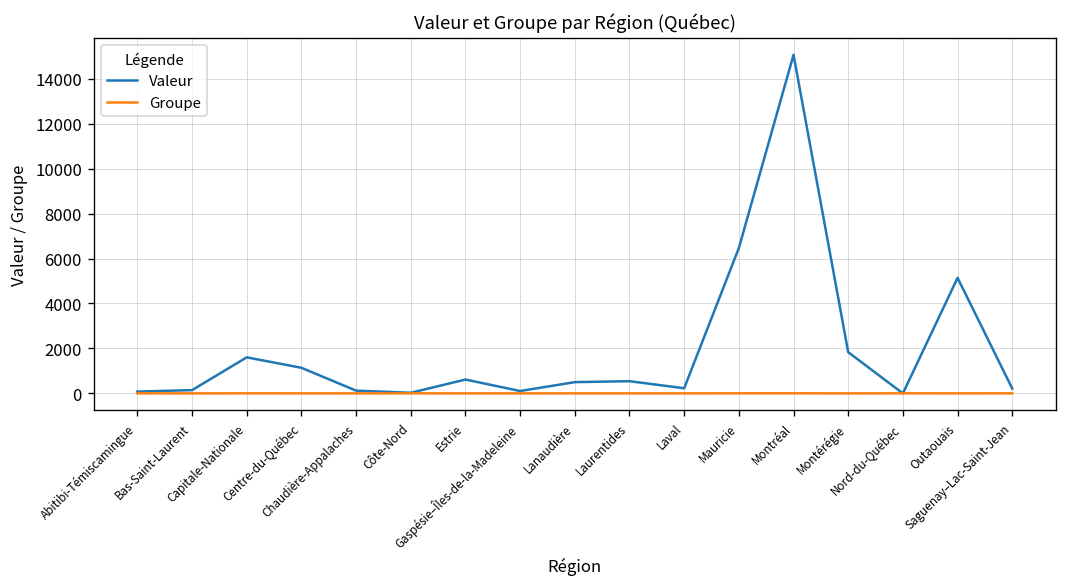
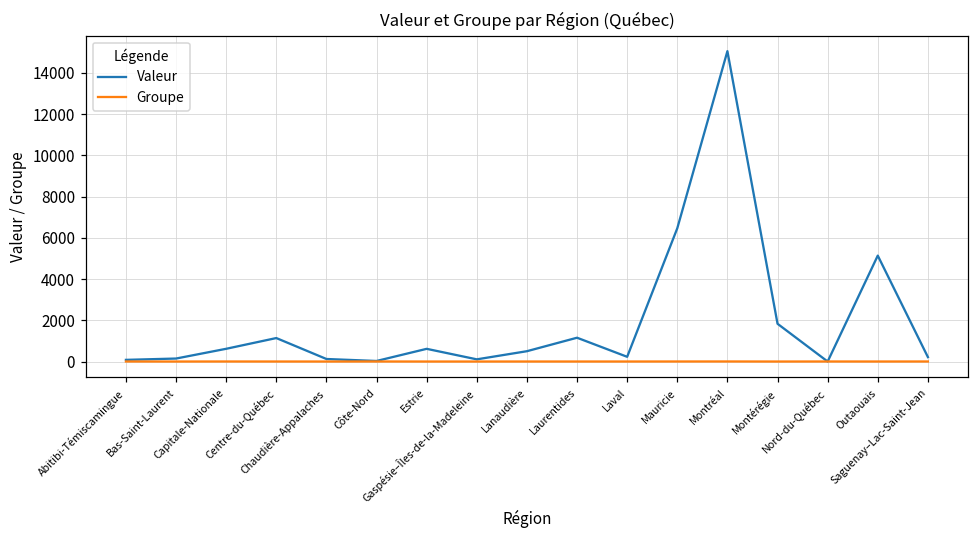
  {
    "Valeur": {
      "Bas-Saint-Laurent": 100,
-     "Capitale-Nationale": 1600,
+     "Capitale-Nationale": 600,
      "Centre-du-Québec": 1100,
      "Estrie": 600,
      "Lanaudière": 500,
-     "Laurentides": 500,
+     "Laurentides": 1200,
      "Laval": 200,
      "Mauricie": 6500,
      "Montréal": 15100,
      "Montérégie": 1800,
      "Outaouais": 5100,
      "Saguenay–Lac-Saint-Jean": 200
    },
    "Groupe": {
      "Bas-Saint-Laurent": 0,
      "Capitale-Nationale": 0,
      "Centre-du-Québec": 0,
      "Estrie": 0,
      "Lanaudière": 0,
      "Laurentides": 0,
      "Laval": 0,
      "Mauricie": 0,
      "Montréal": 0,
      "Montérégie": 0,
      "Outaouais": 0,
      "Saguenay–Lac-Saint-Jean": 0
    }
  }
